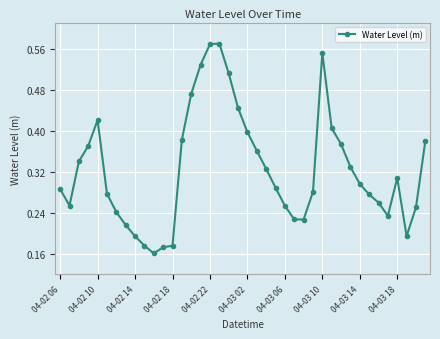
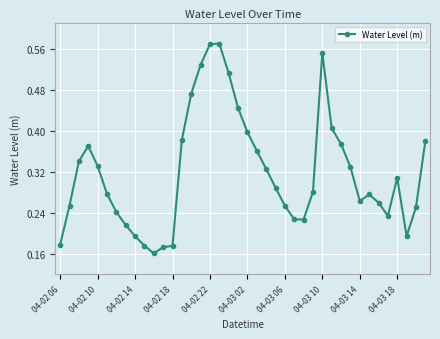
  {
-   "04-02 06": 0.29,
-   "04-02 10": 0.42,
+   "04-02 06": 0.18,
+   "04-02 10": 0.33,
    "04-02 14": 0.19,
    "04-02 18": 0.18,
    "04-02 22": 0.57,
    "04-03 02": 0.40,
    "04-03 06": 0.25,
    "04-03 10": 0.55,
-   "04-03 14": 0.30,
+   "04-03 14": 0.26,
    "04-03 18": 0.31
  }
